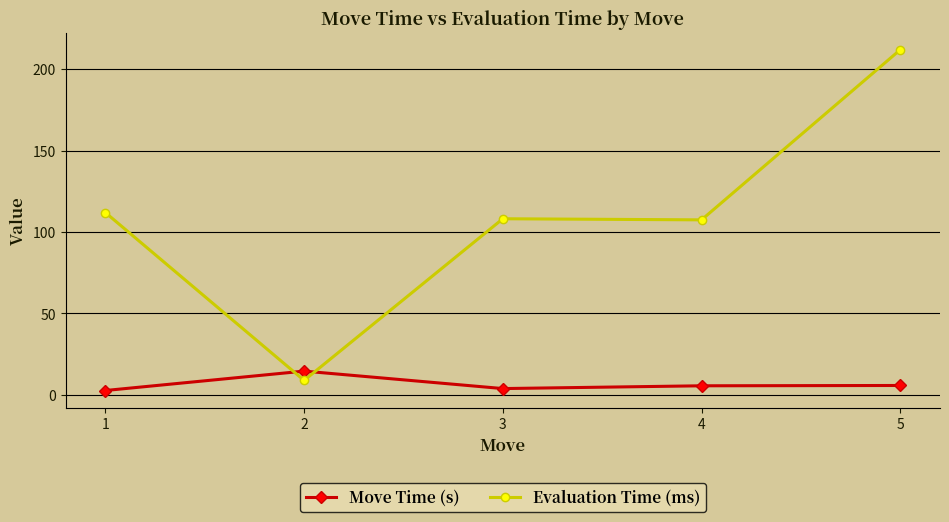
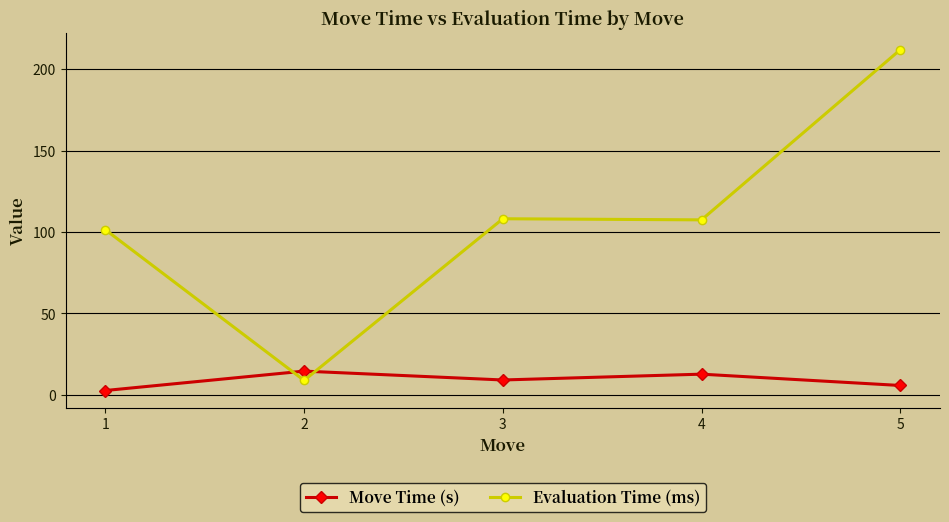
  {
    "Move Time (s)": {
      "1": 3,
      "2": 15,
-     "3": 4,
-     "4": 6,
+     "3": 9,
+     "4": 13,
      "5": 6
    },
    "Evaluation Time (ms)": {
-     "1": 112,
+     "1": 101,
      "2": 9,
      "3": 108,
      "4": 107,
      "5": 212
    }
  }
